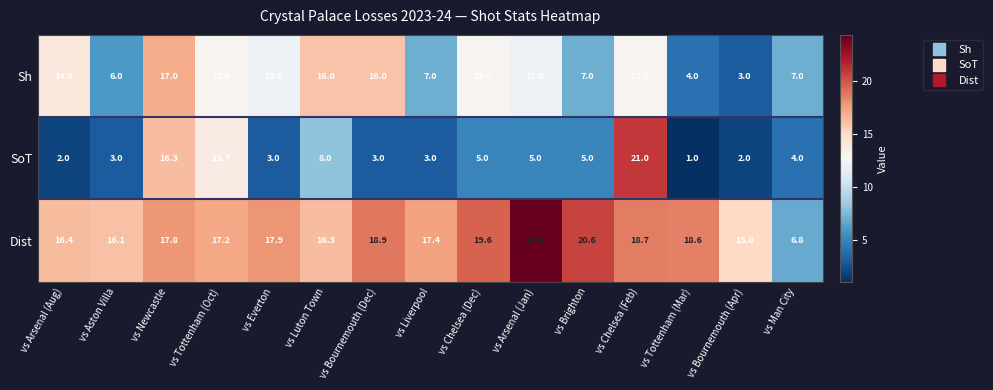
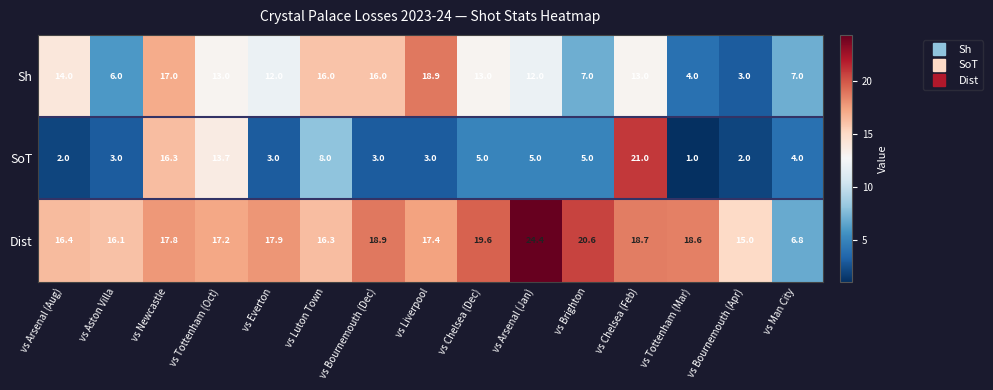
  {
    "Sh": {
      "vs Aston Villa": 6.0,
      "vs Newcastle": 17.0,
      "vs Luton Town": 16.0,
      "vs Bournemouth (Dec)": 16.0,
-     "vs Liverpool": 7.0,
+     "vs Liverpool": 18.9,
      "vs Brighton": 7.0,
      "vs Tottenham (Mar)": 4.0,
      "vs Bournemouth (Apr)": 3.0,
      "vs Man City": 7.0
    },
    "SoT": {
      "vs Arsenal (Aug)": 2.0,
      "vs Aston Villa": 3.0,
      "vs Newcastle": 16.3,
      "vs Everton": 3.0,
      "vs Luton Town": 8.0,
      "vs Bournemouth (Dec)": 3.0,
      "vs Liverpool": 3.0,
      "vs Chelsea (Dec)": 5.0,
      "vs Arsenal (Jan)": 5.0,
      "vs Brighton": 5.0,
      "vs Chelsea (Feb)": 21.0,
      "vs Tottenham (Mar)": 1.0,
      "vs Bournemouth (Apr)": 2.0,
      "vs Man City": 4.0
    },
    "Dist": {
      "vs Arsenal (Aug)": 16.4,
      "vs Aston Villa": 16.1,
      "vs Newcastle": 17.8,
      "vs Tottenham (Oct)": 17.2,
      "vs Everton": 17.9,
      "vs Luton Town": 16.3,
      "vs Bournemouth (Dec)": 18.9,
      "vs Liverpool": 17.4,
      "vs Chelsea (Dec)": 19.6,
      "vs Arsenal (Jan)": 24.4,
      "vs Brighton": 20.6,
      "vs Chelsea (Feb)": 18.7,
      "vs Tottenham (Mar)": 18.6,
      "vs Bournemouth (Apr)": 15.0,
      "vs Man City": 6.8
    }
  }
